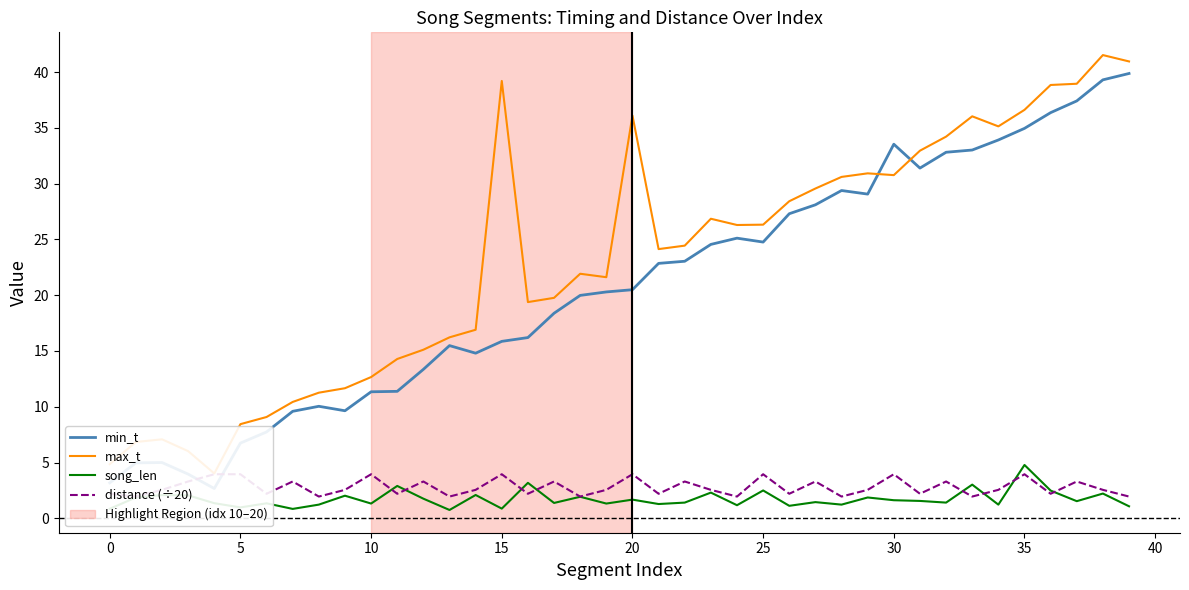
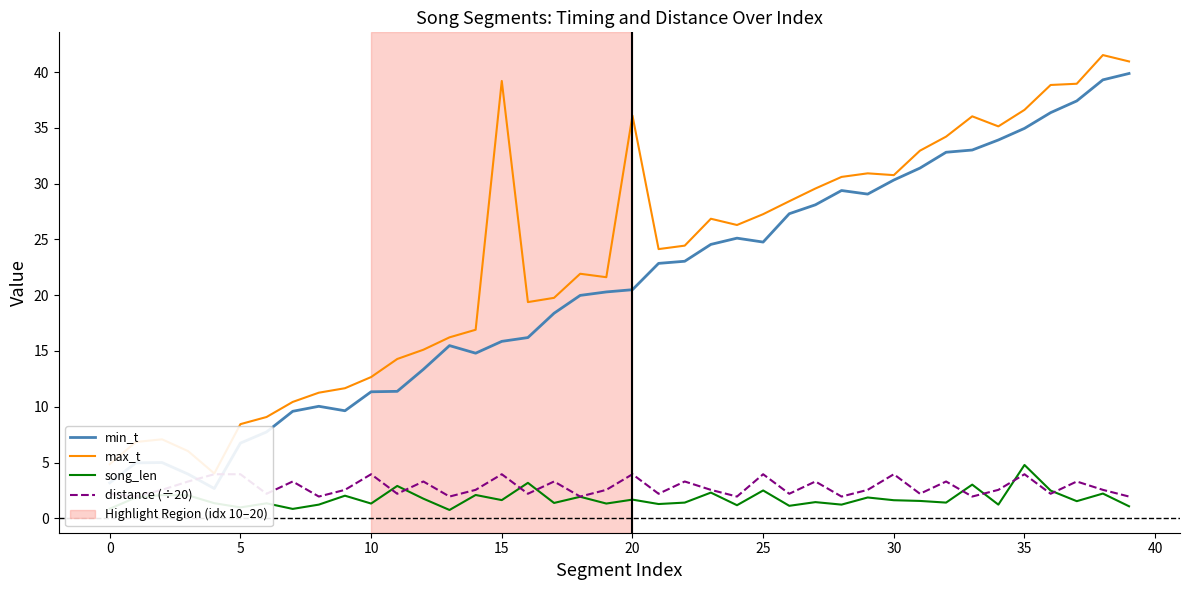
  {
    "min_t": {
      "10": 11.3,
      "15": 15.9,
      "20": 20.5,
      "25": 24.8,
-     "30": 33.5,
+     "30": 30.3,
      "35": 35.0
    },
    "max_t": {
      "5": 8.4,
      "10": 12.7,
      "15": 39.2,
      "20": 36.1,
-     "25": 26.3,
+     "25": 27.3,
      "30": 30.8,
      "35": 36.6
    },
    "song_len": {
      "10": 1.3,
-     "15": 0.9,
+     "15": 1.6,
      "20": 1.7,
      "25": 2.5,
      "30": 1.6,
      "35": 4.8
    },
    "distance (÷20)": {
      "10": 4.0,
      "15": 4.0,
      "20": 4.0,
      "25": 4.0,
      "30": 4.0,
      "35": 4.0
    }
  }
